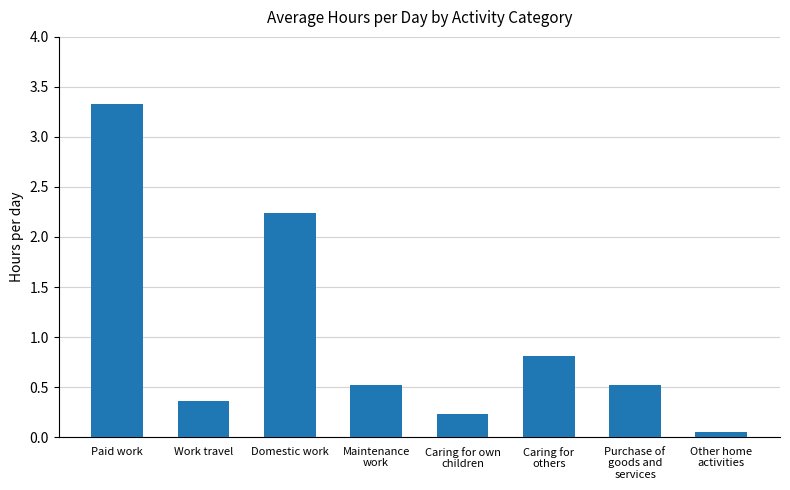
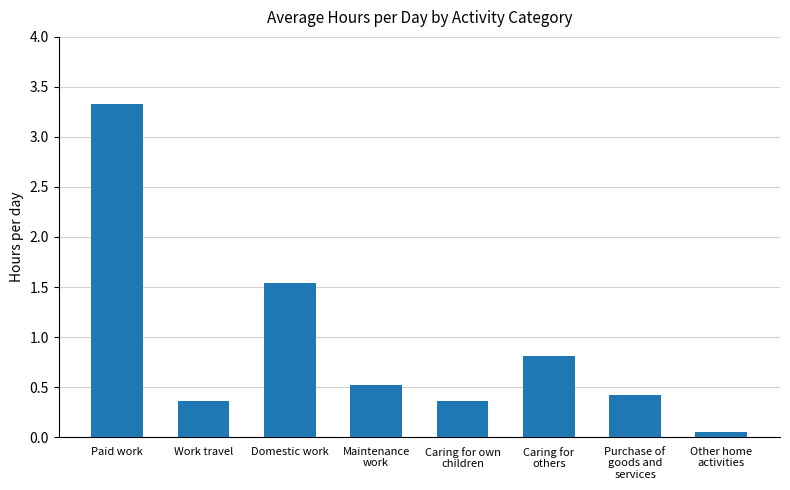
  {
    "Paid work": 3.33,
    "Work travel": 0.36,
-   "Domestic work": 2.24,
+   "Domestic work": 1.54,
    "Maintenance work": 0.52,
-   "Caring for own children": 0.23,
+   "Caring for own children": 0.36,
    "Caring for others": 0.81,
-   "Purchase of goods and services": 0.52,
+   "Purchase of goods and services": 0.42,
    "Other home activities": 0.05
  }
